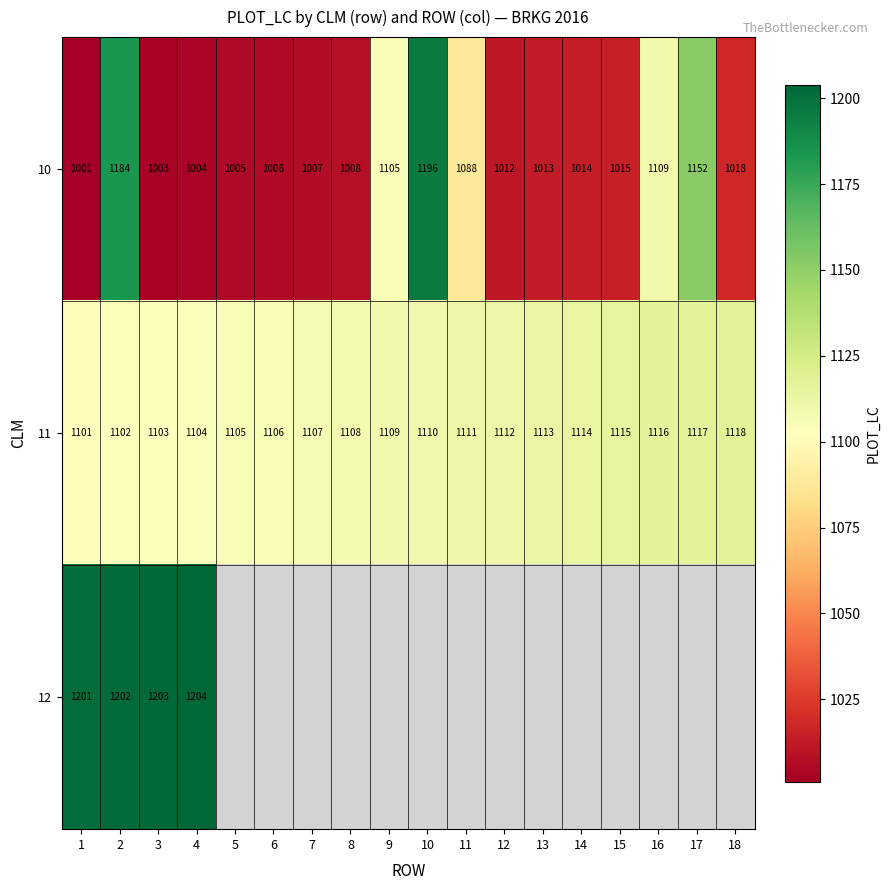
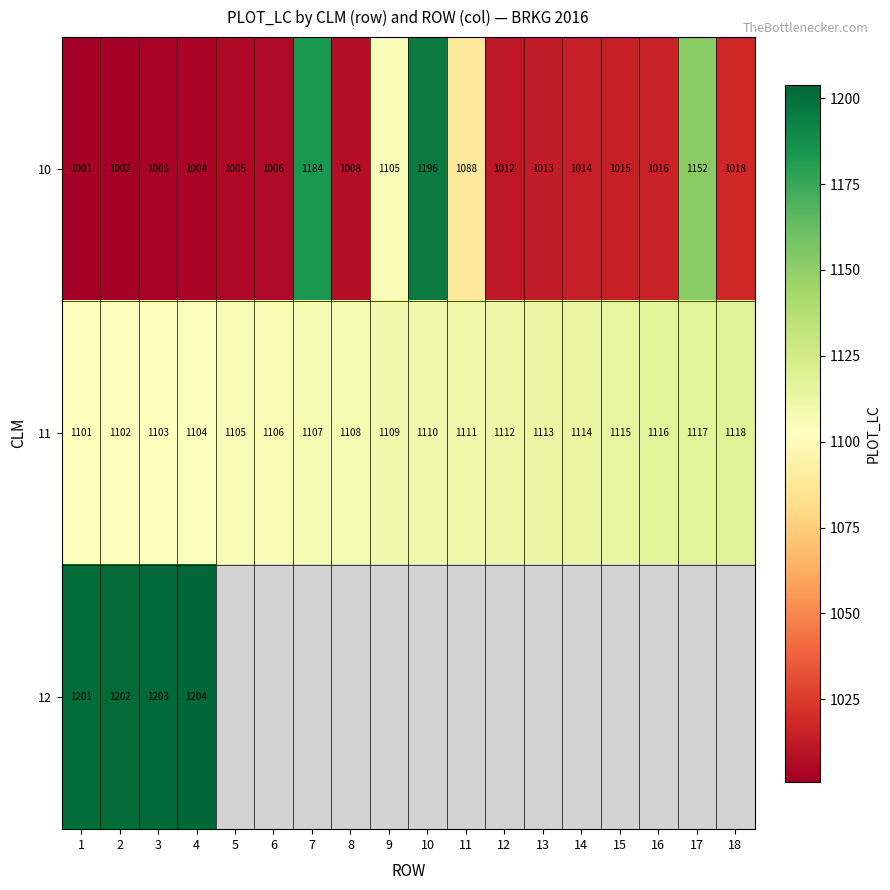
  {
    "10": {
      "1": 1001,
-     "2": 1184,
+     "2": 1002,
      "3": 1003,
      "4": 1004,
      "5": 1005,
      "6": 1006,
-     "7": 1007,
+     "7": 1184,
      "8": 1008,
      "9": 1105,
      "10": 1196,
      "11": 1088,
      "12": 1012,
      "13": 1013,
      "14": 1014,
      "15": 1015,
-     "16": 1109,
+     "16": 1016,
      "17": 1152,
      "18": 1018
    },
    "11": {
      "1": 1101,
      "2": 1102,
      "3": 1103,
      "4": 1104,
      "5": 1105,
      "6": 1106,
      "7": 1107,
      "8": 1108,
      "9": 1109,
      "10": 1110,
      "11": 1111,
      "12": 1112,
      "13": 1113,
      "14": 1114,
      "15": 1115,
      "16": 1116,
      "17": 1117,
      "18": 1118
    },
    "12": {
      "1": 1201,
      "2": 1202,
      "3": 1203,
      "4": 1204
    }
  }
